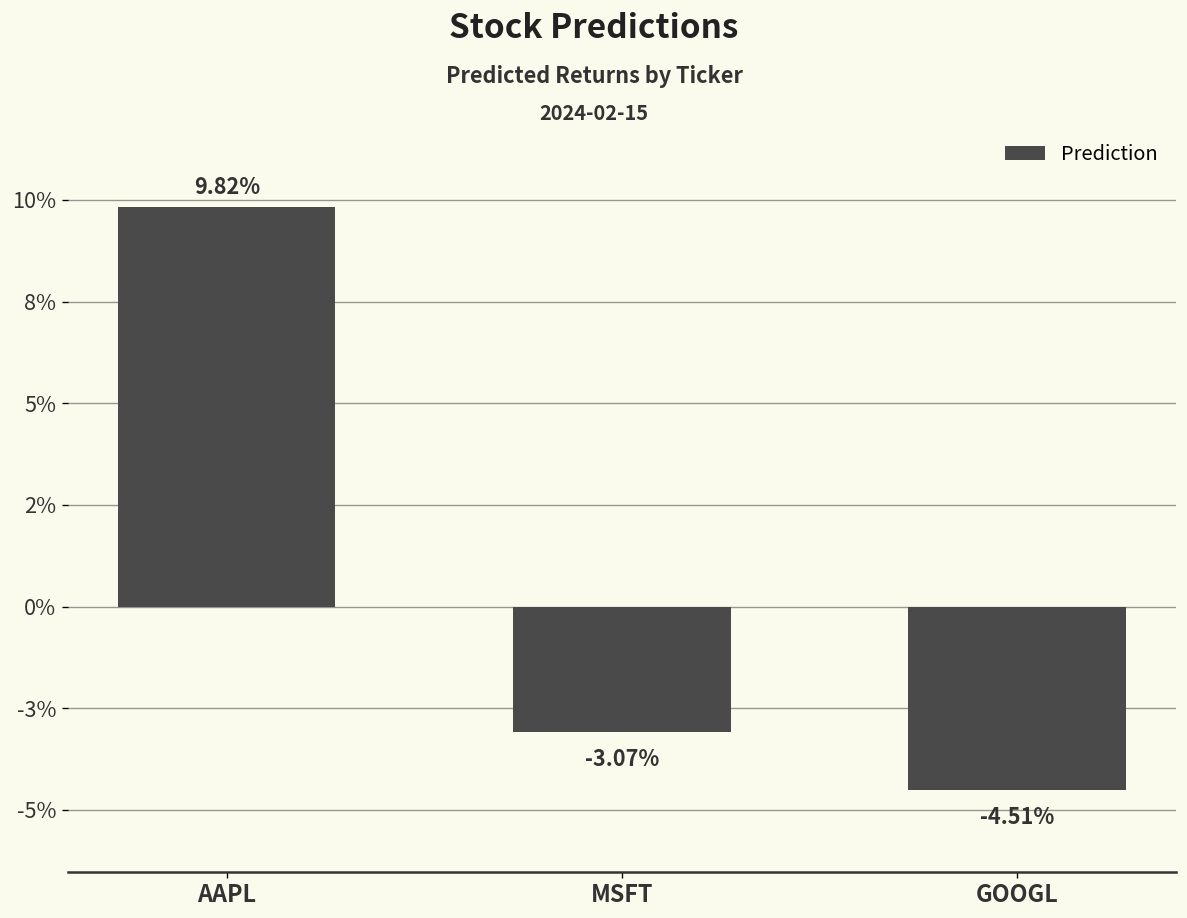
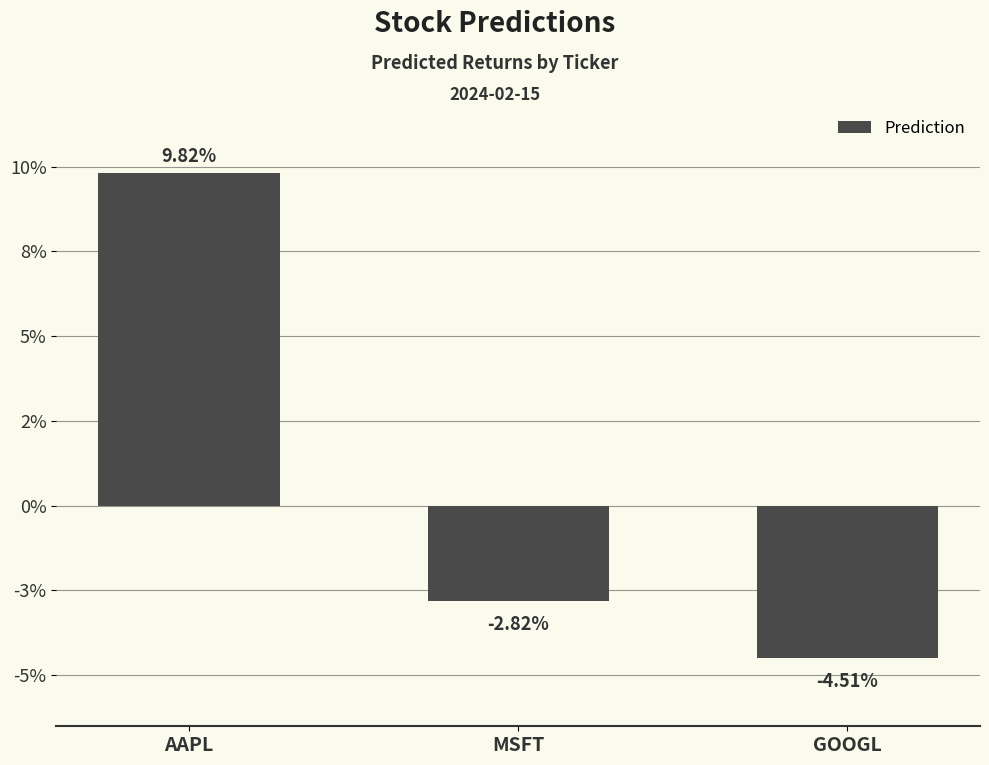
  {
    "AAPL": "9.82%",
-   "MSFT": "-3.07%",
+   "MSFT": "-2.82%",
    "GOOGL": "-4.51%"
  }
